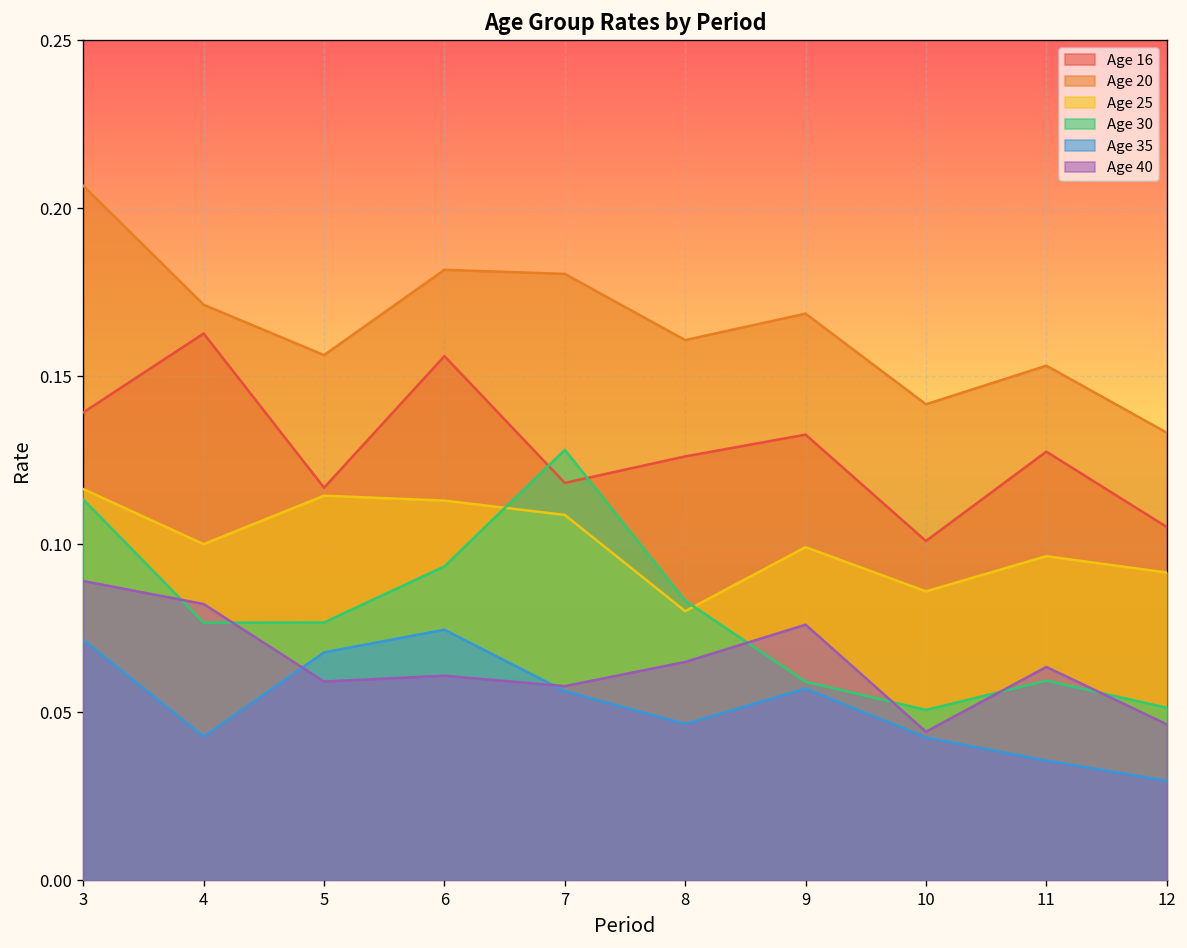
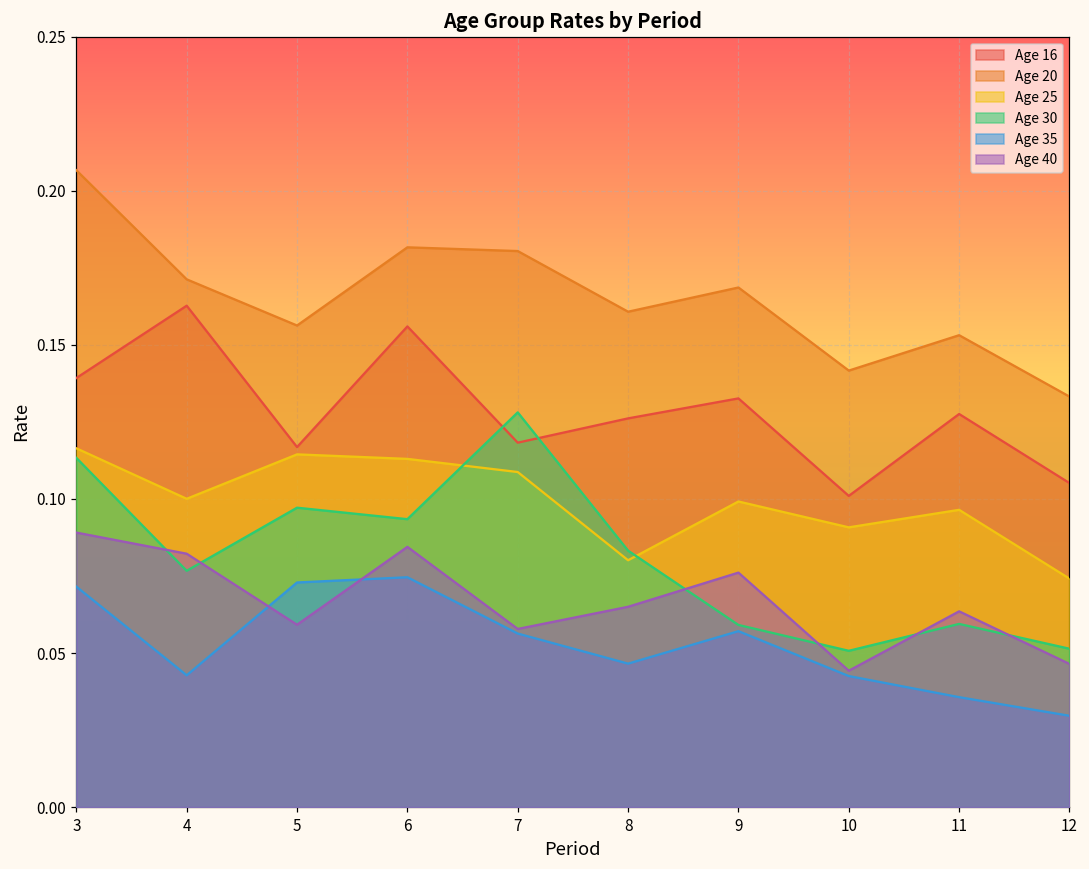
  {
    "Age 25": {
      "3": 0.116,
      "4": 0.100,
      "5": 0.114,
      "6": 0.113,
      "7": 0.109,
      "8": 0.080,
      "9": 0.099,
-     "10": 0.086,
+     "10": 0.091,
      "11": 0.096,
-     "12": 0.092
+     "12": 0.074
    },
    "Age 30": {
      "3": 0.113,
      "4": 0.077,
-     "5": 0.077,
+     "5": 0.097,
      "6": 0.093,
      "7": 0.128,
      "8": 0.083,
      "9": 0.059,
      "10": 0.051,
      "11": 0.059,
      "12": 0.051
    },
    "Age 35": {
      "3": 0.072,
      "4": 0.043,
-     "5": 0.068,
+     "5": 0.073,
      "6": 0.075,
      "7": 0.056,
      "8": 0.047,
      "9": 0.057,
      "10": 0.043,
      "11": 0.036,
      "12": 0.030
    },
    "Age 40": {
      "3": 0.089,
      "4": 0.082,
      "5": 0.059,
-     "6": 0.061,
+     "6": 0.084,
      "7": 0.058,
      "8": 0.065,
      "9": 0.076,
      "10": 0.044,
      "11": 0.064,
      "12": 0.046
    }
  }
